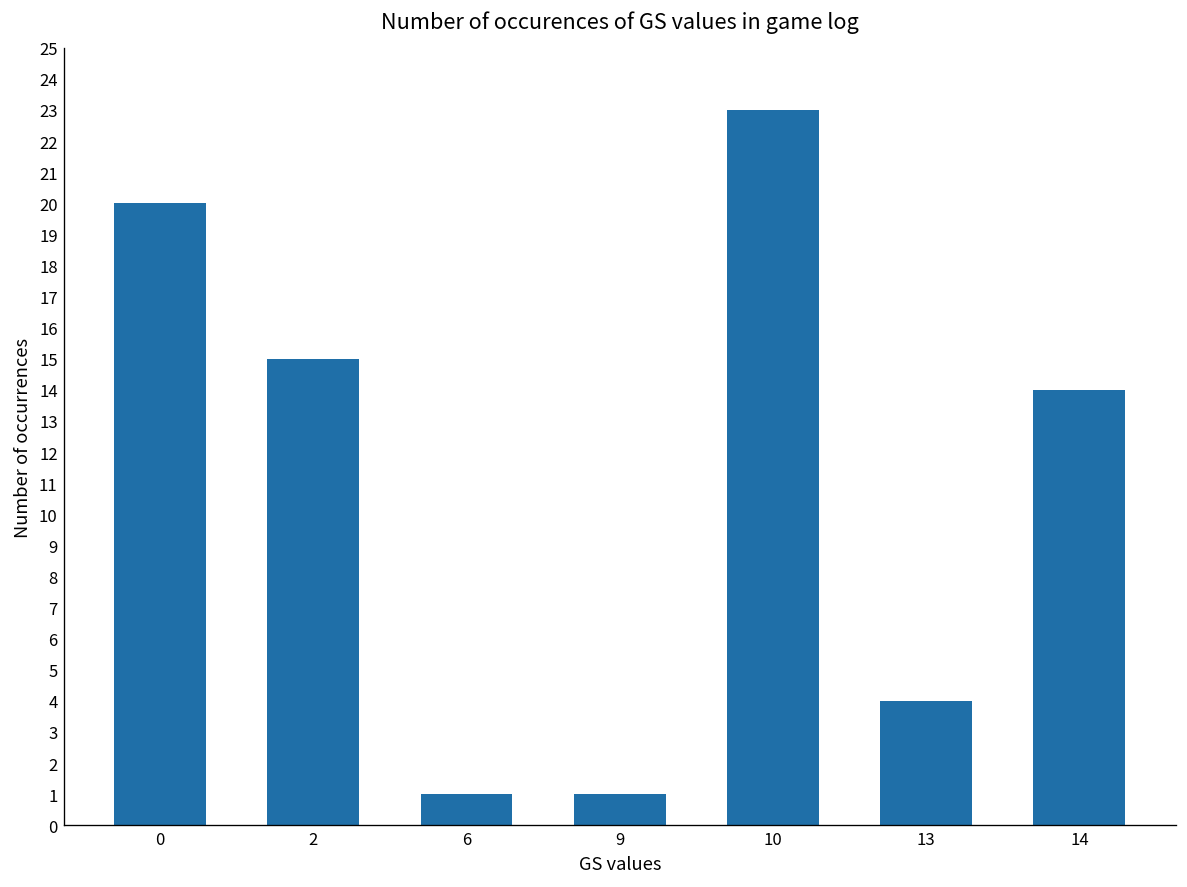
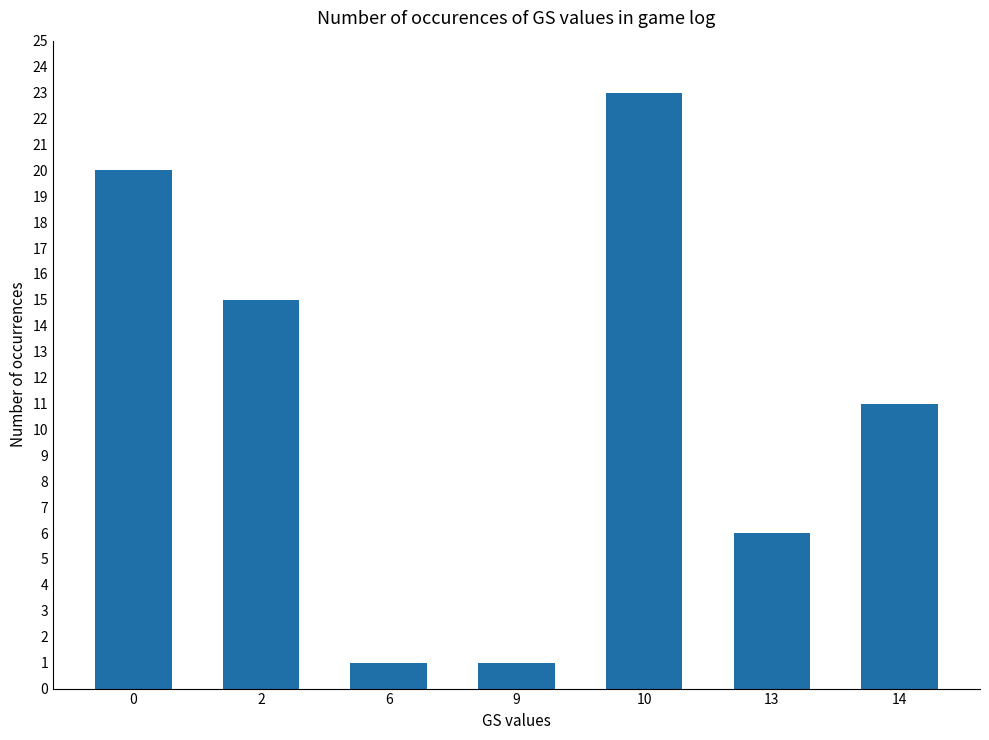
  {
    "0": 20,
    "2": 15,
    "6": 1,
    "9": 1,
    "10": 23,
-   "13": 4,
-   "14": 14
+   "13": 6,
+   "14": 11
  }
